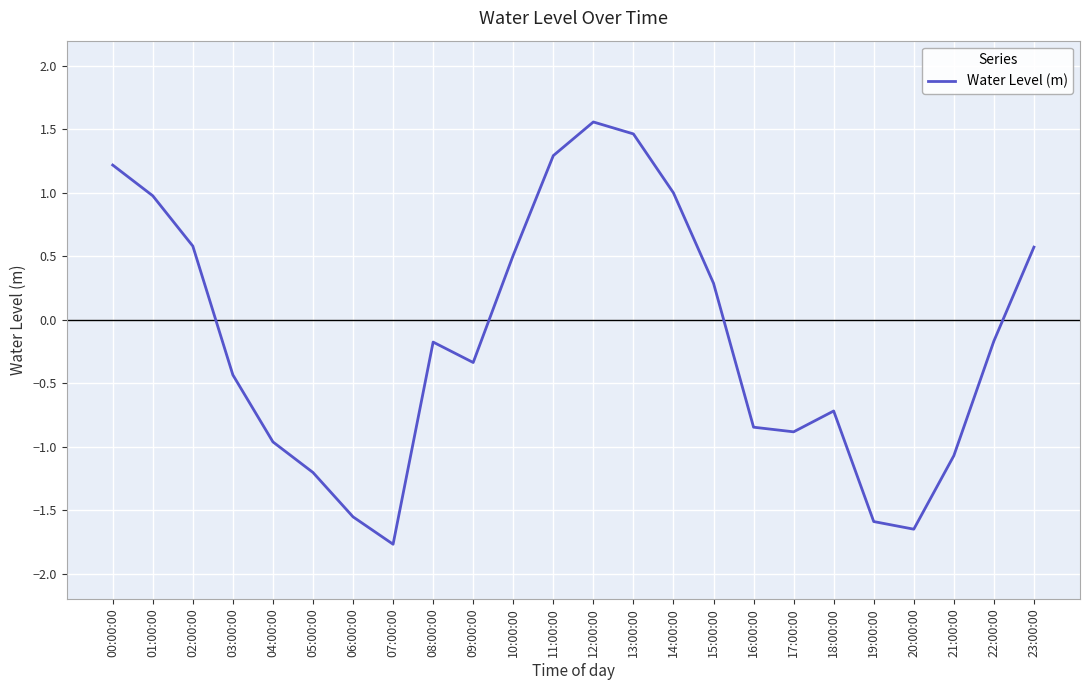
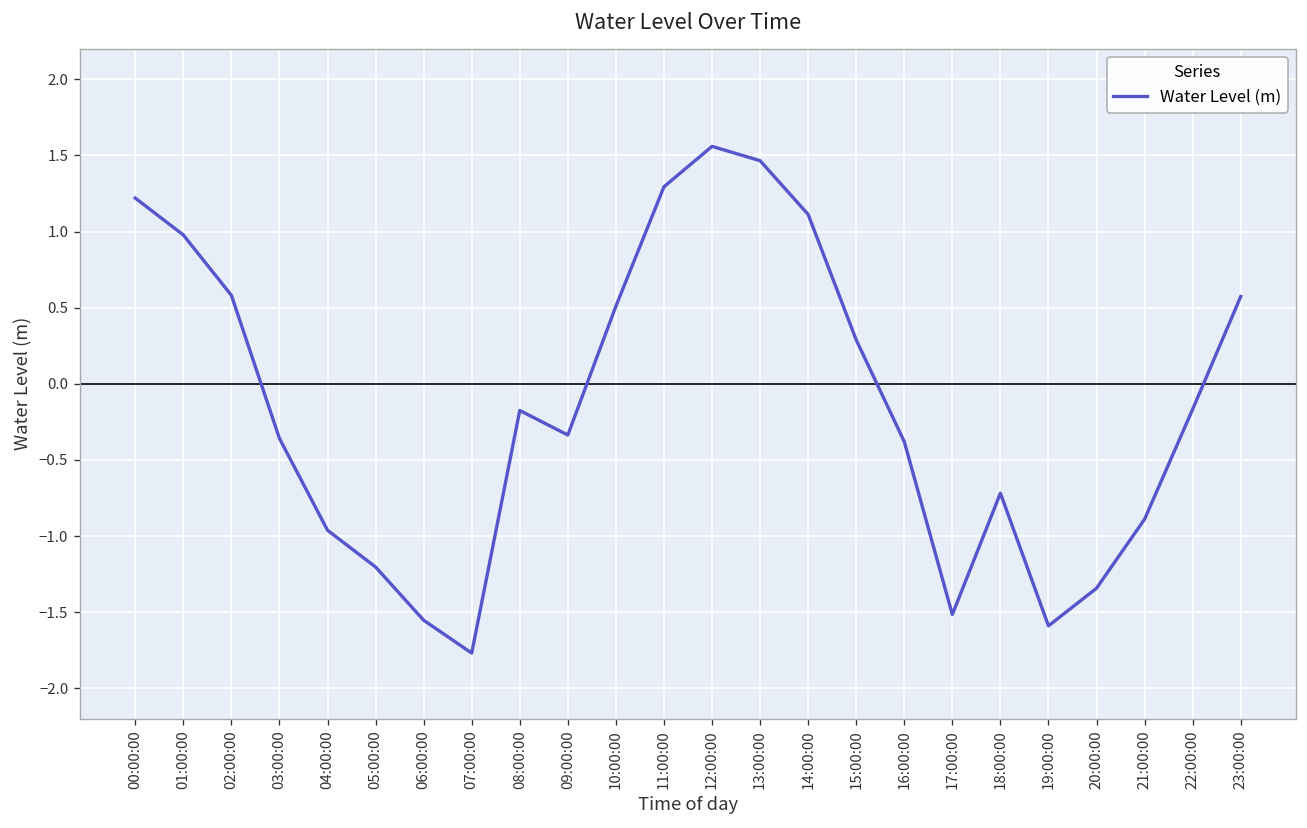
  {
    "00:00:00": 1.22,
    "01:00:00": 0.98,
    "02:00:00": 0.58,
-   "03:00:00": -0.43,
+   "03:00:00": -0.36,
    "04:00:00": -0.96,
    "05:00:00": -1.20,
    "06:00:00": -1.55,
    "07:00:00": -1.77,
    "08:00:00": -0.18,
    "09:00:00": -0.34,
    "10:00:00": 0.51,
    "11:00:00": 1.29,
    "12:00:00": 1.56,
    "13:00:00": 1.47,
-   "14:00:00": 1.00,
+   "14:00:00": 1.11,
    "15:00:00": 0.29,
-   "16:00:00": -0.85,
-   "17:00:00": -0.88,
+   "16:00:00": -0.38,
+   "17:00:00": -1.52,
    "18:00:00": -0.72,
    "19:00:00": -1.59,
-   "20:00:00": -1.65,
-   "21:00:00": -1.07,
+   "20:00:00": -1.34,
+   "21:00:00": -0.89,
    "22:00:00": -0.17,
    "23:00:00": 0.57
  }
